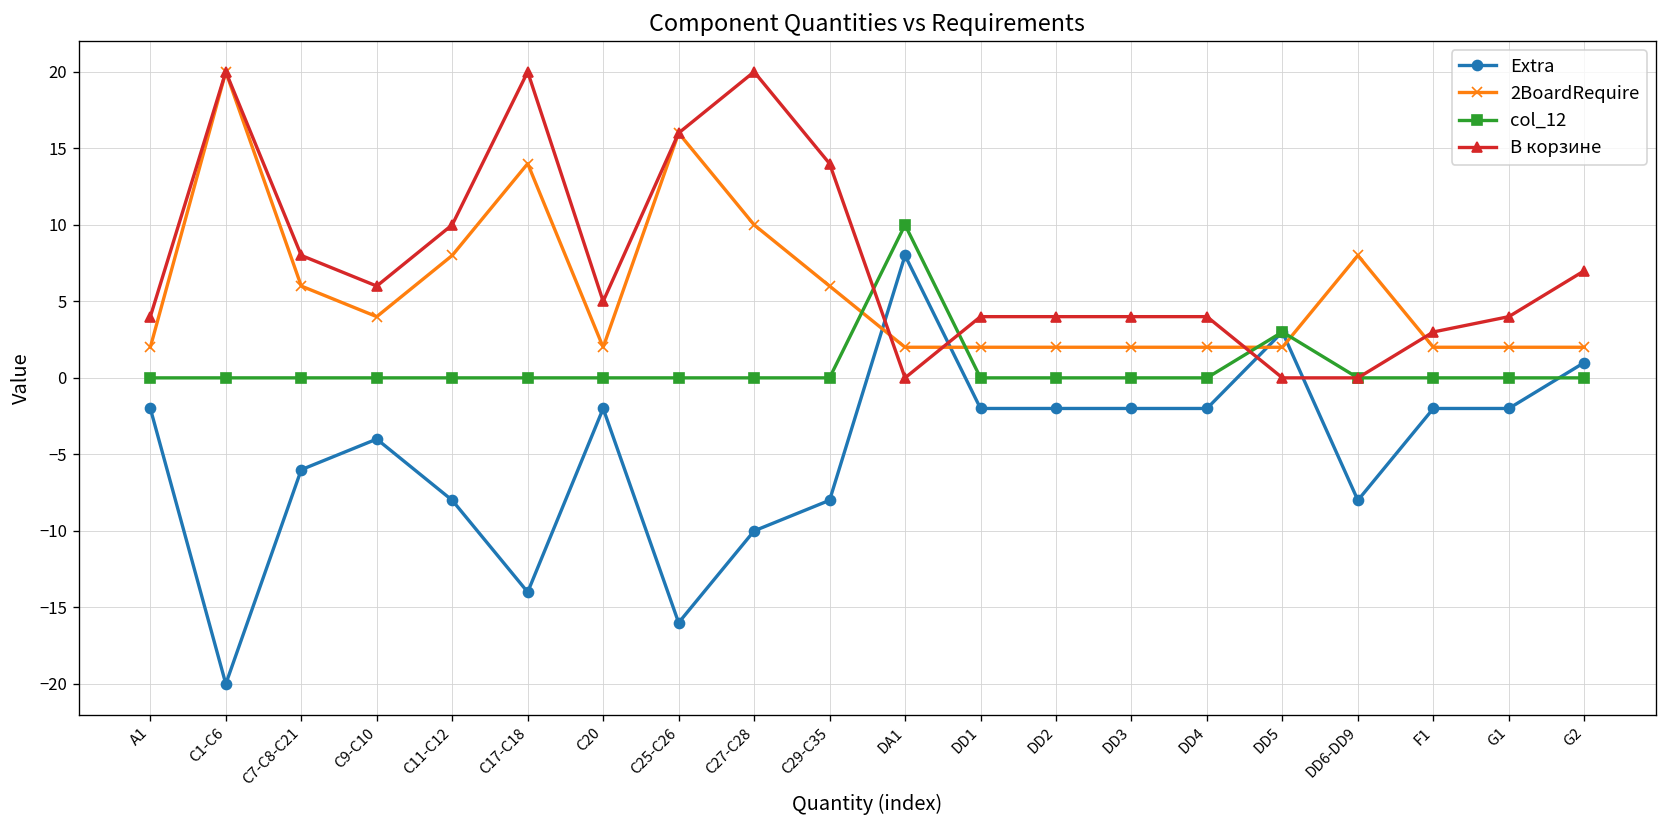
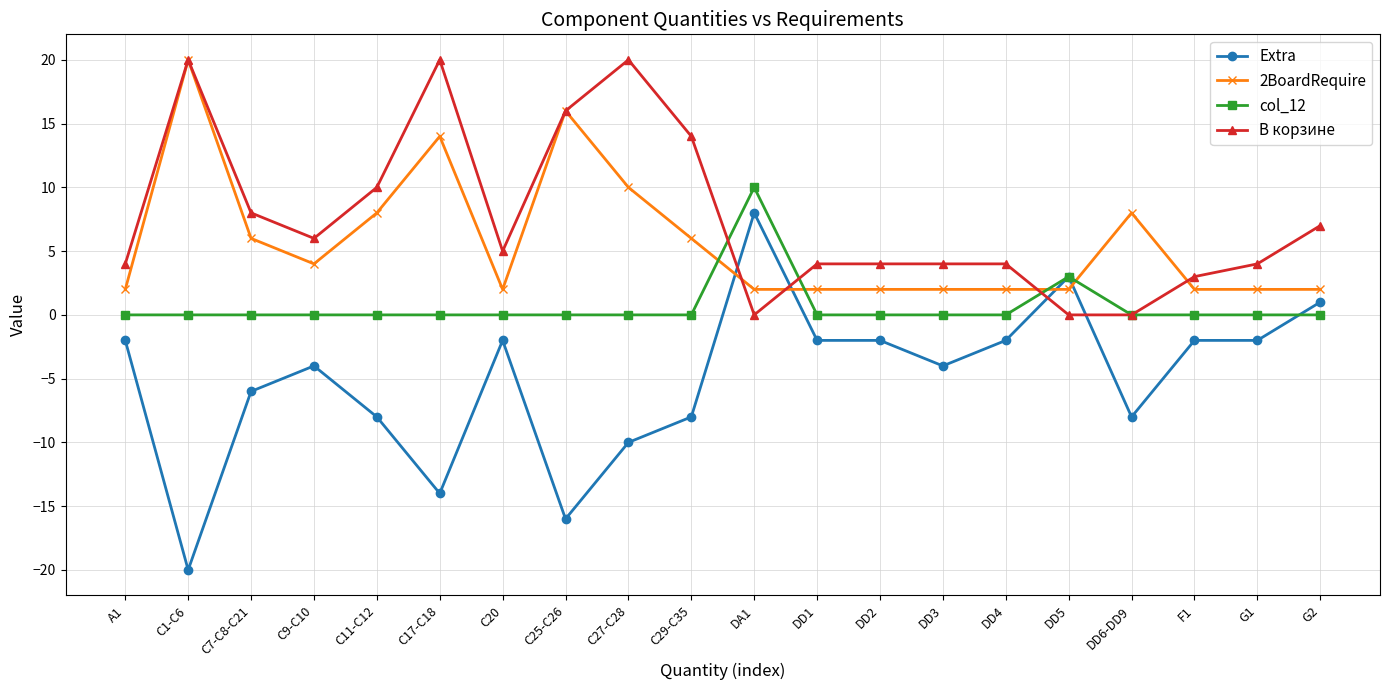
  {
    "Extra": {
      "A1": -2,
      "C1-C6": -20,
      "C7-C8-C21": -6,
      "C9-C10": -4,
      "C11-C12": -8,
      "C17-C18": -14,
      "C20": -2,
      "C25-C26": -16,
      "C27-C28": -10,
      "C29-C35": -8,
      "DA1": 8,
      "DD1": -2,
      "DD2": -2,
-     "DD3": -2,
+     "DD3": -4,
      "DD4": -2,
      "DD6-DD9": -8,
      "F1": -2,
      "G1": -2,
      "G2": 1
    },
    "2BoardRequire": {
      "A1": 2,
      "C7-C8-C21": 6,
      "C9-C10": 4,
      "C11-C12": 8,
      "C17-C18": 14,
      "C20": 2,
      "C27-C28": 10,
      "C29-C35": 6,
      "DA1": 2,
      "DD1": 2,
      "DD2": 2,
      "DD3": 2,
      "DD4": 2,
      "DD5": 2,
      "DD6-DD9": 8,
      "F1": 2,
      "G1": 2,
      "G2": 2
    },
    "col_12": {
      "A1": 0,
      "C1-C6": 0,
      "C7-C8-C21": 0,
      "C9-C10": 0,
      "C11-C12": 0,
      "C17-C18": 0,
      "C20": 0,
      "C25-C26": 0,
      "C27-C28": 0,
      "C29-C35": 0,
      "DA1": 10,
      "DD1": 0,
      "DD2": 0,
      "DD3": 0,
      "DD4": 0,
      "F1": 0,
      "G1": 0,
      "G2": 0
    },
    "В корзине": {
      "A1": 4,
      "C7-C8-C21": 8,
      "C9-C10": 6,
      "C11-C12": 10,
      "C17-C18": 20,
      "C20": 5,
      "C27-C28": 20,
      "C29-C35": 14,
      "DA1": 0,
      "DD1": 4,
      "DD2": 4,
      "DD3": 4,
      "DD4": 4,
      "DD5": 0,
      "F1": 3,
      "G1": 4,
      "G2": 7
    }
  }
